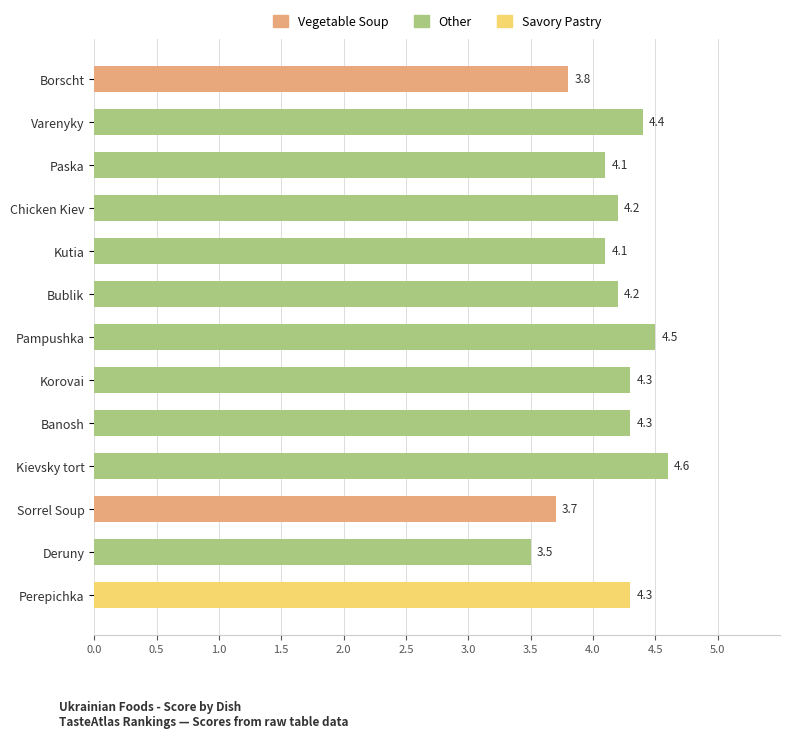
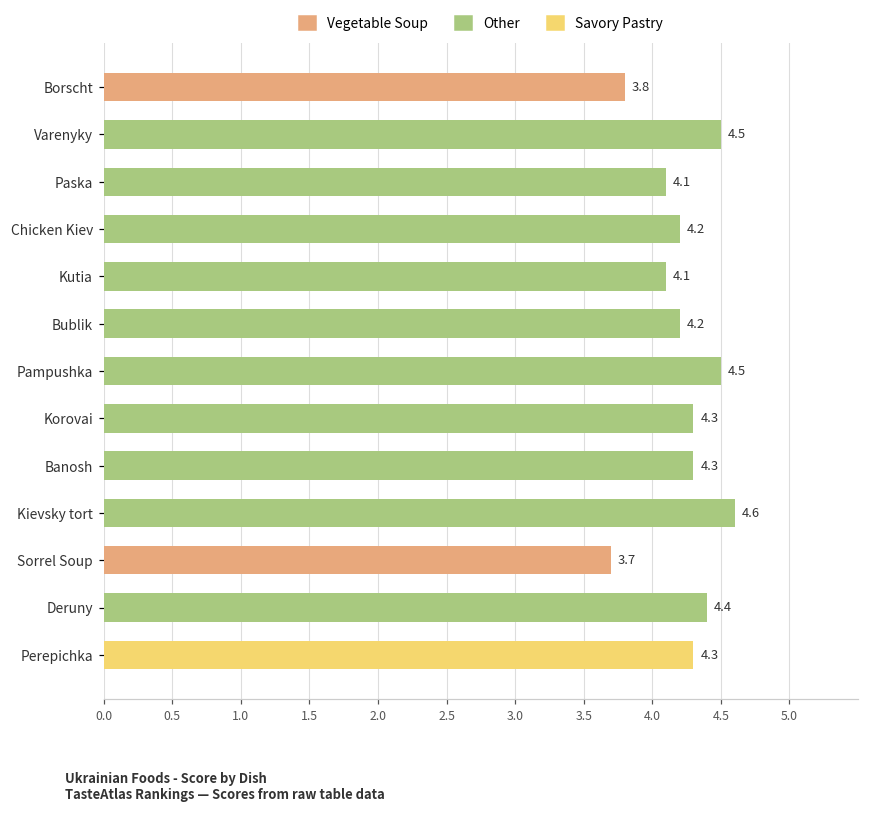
  {
    "Borscht": 3.8,
-   "Varenyky": 4.4,
+   "Varenyky": 4.5,
    "Paska": 4.1,
    "Chicken Kiev": 4.2,
    "Kutia": 4.1,
    "Bublik": 4.2,
    "Pampushka": 4.5,
    "Korovai": 4.3,
    "Banosh": 4.3,
    "Kievsky tort": 4.6,
    "Sorrel Soup": 3.7,
-   "Deruny": 3.5,
+   "Deruny": 4.4,
    "Perepichka": 4.3
  }
